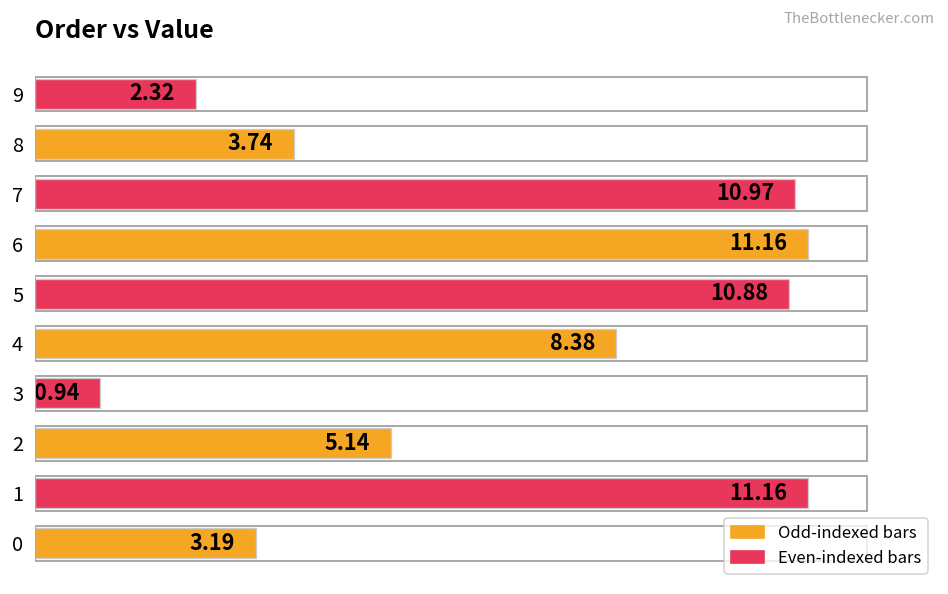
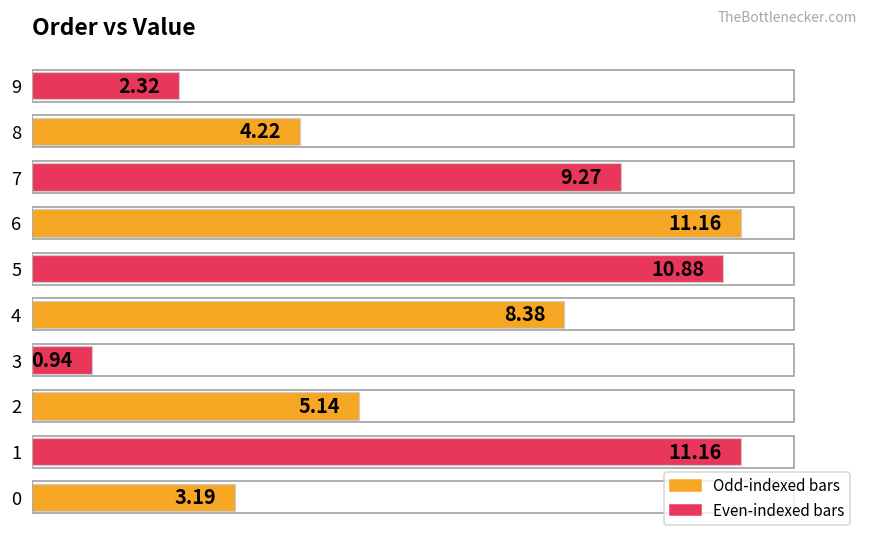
  {
    "9": 2.32,
-   "8": 3.74,
-   "7": 10.97,
+   "8": 4.22,
+   "7": 9.27,
    "6": 11.16,
    "5": 10.88,
    "4": 8.38,
    "3": 0.94,
    "2": 5.14,
    "1": 11.16,
    "0": 3.19
  }
